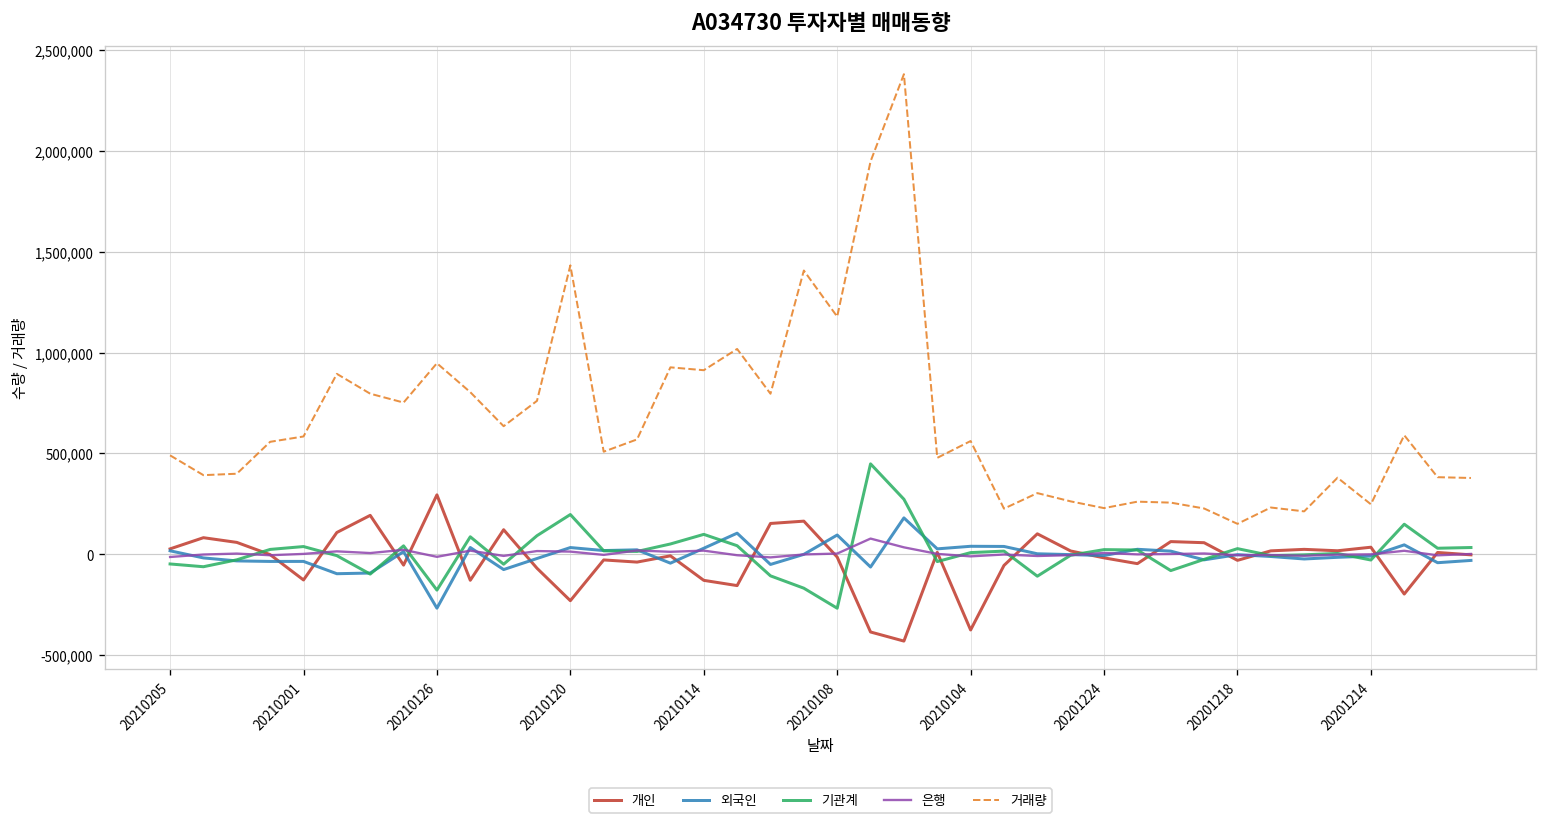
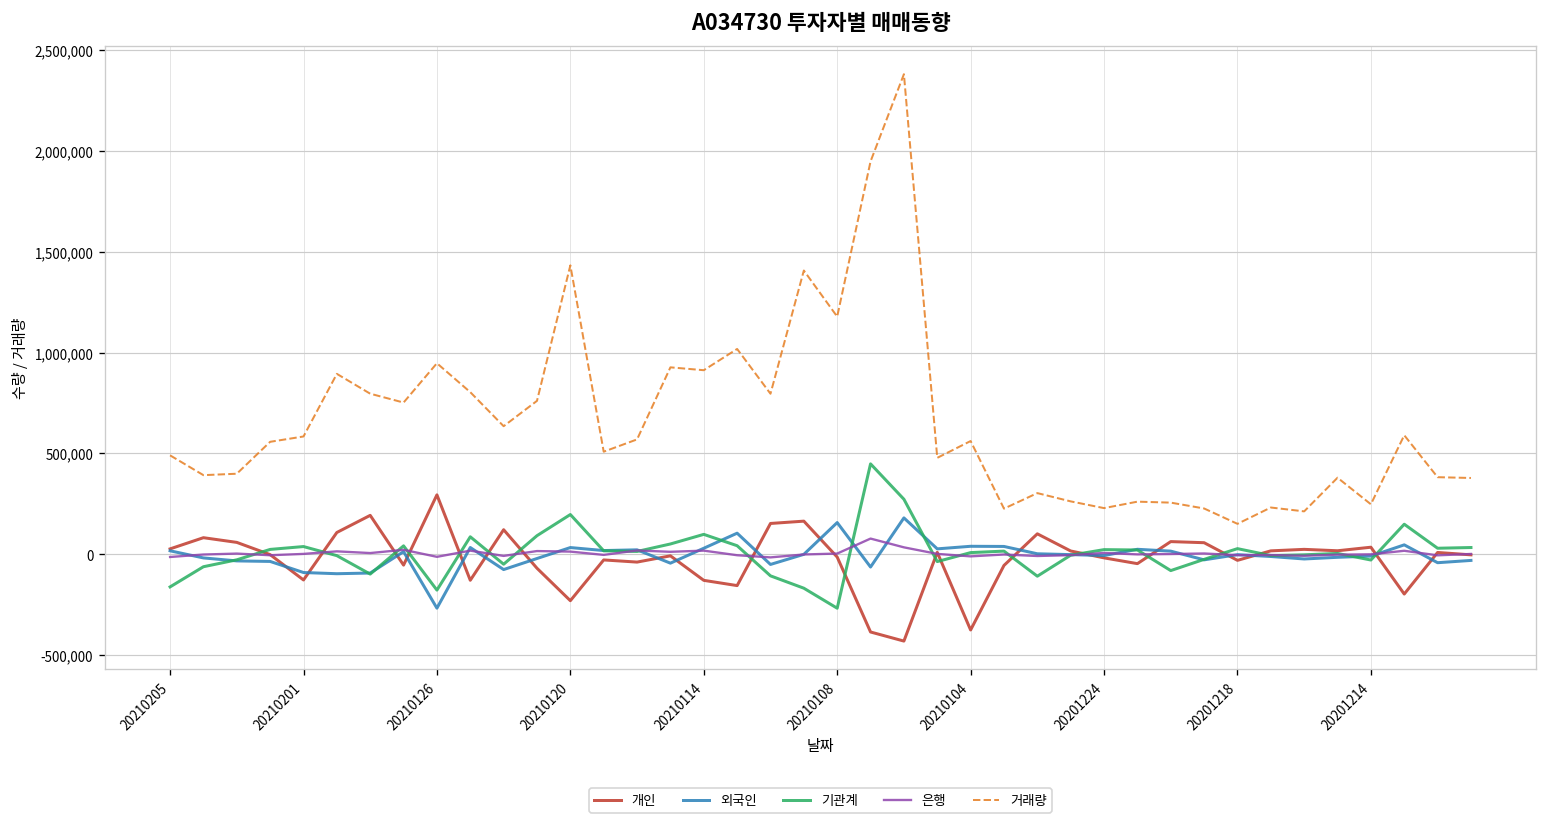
  {
    "개인": {
      "20210201": "-130,000",
      "20210126": "290,000",
      "20210120": "-230,000",
      "20210114": "-130,000",
      "20210108": "-10,000",
      "20210104": "-370,000",
      "20201218": "-30,000",
      "20201214": "40,000"
    },
    "외국인": {
-     "20210201": "-30,000",
+     "20210201": "-90,000",
      "20210126": "-270,000",
      "20210120": "30,000",
-     "20210108": "100,000",
+     "20210108": "160,000",
      "20210104": "40,000"
    },
    "기관계": {
-     "20210205": "-50,000",
+     "20210205": "-160,000",
      "20210201": "40,000",
      "20210126": "-180,000",
      "20210120": "200,000",
      "20210114": "100,000",
      "20210108": "-270,000",
      "20210104": "10,000",
      "20201224": "20,000",
      "20201218": "30,000",
      "20201214": "-30,000"
    },
    "은행": {
      "20210205": "-10,000",
      "20210201": "0",
      "20210126": "-10,000",
      "20210120": "10,000",
      "20210108": "0",
      "20210104": "-10,000"
    },
    "거래량": {
      "20210205": "490,000",
      "20210201": "580,000",
      "20210126": "950,000",
      "20210120": "1,430,000",
      "20210114": "910,000",
      "20210108": "1,180,000",
      "20210104": "560,000",
      "20201224": "230,000",
      "20201218": "150,000",
      "20201214": "250,000"
    }
  }
